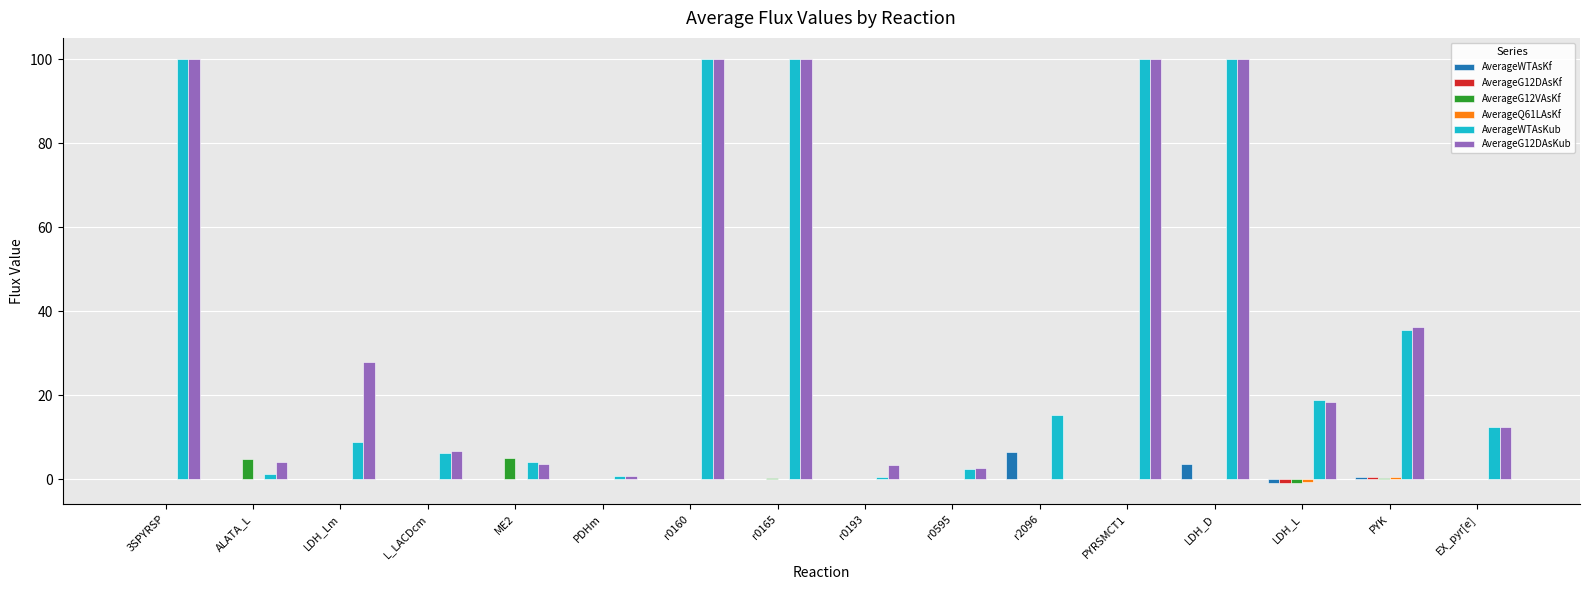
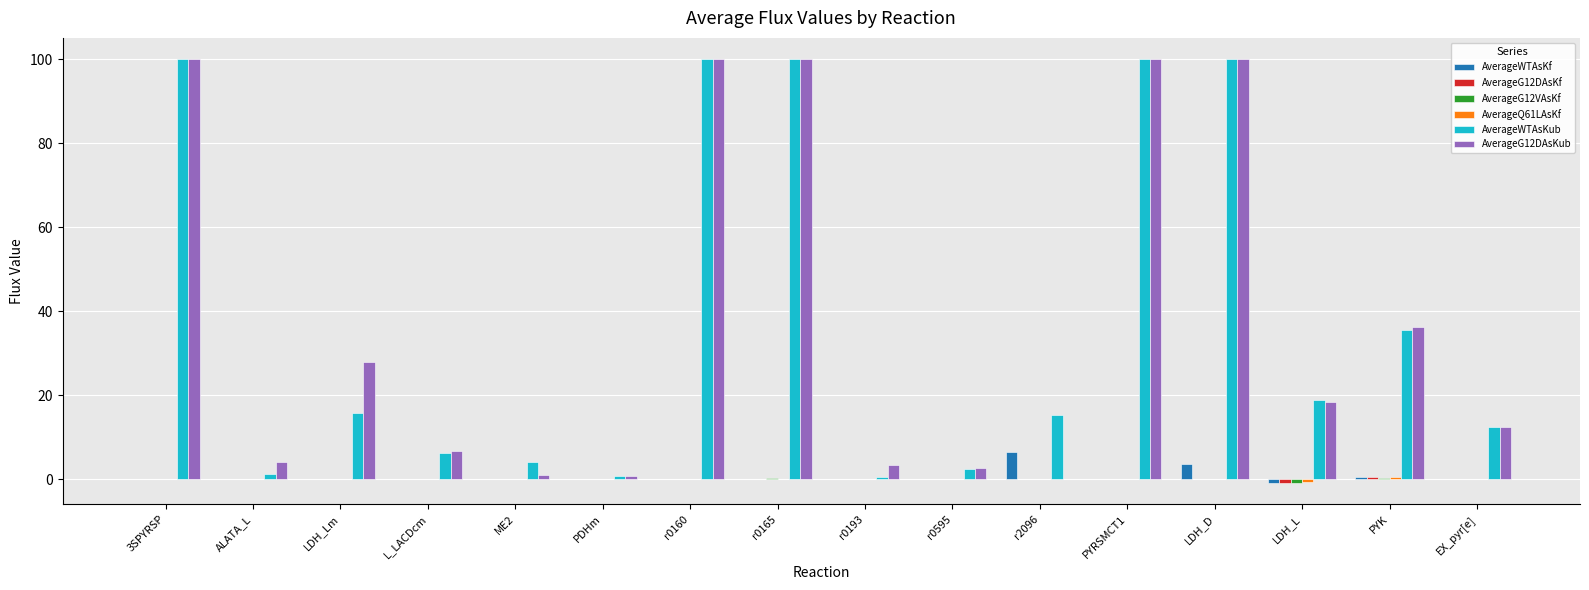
  {
    "AverageWTAsKf": {
      "r0165": 0,
      "r2096": 7,
      "PYRSMCT1": 0,
      "LDH_D": 4,
      "LDH_L": -1,
      "PYK": 1
    },
    "AverageG12DAsKf": {
      "L_LACDcm": 0,
      "r0165": 0,
      "LDH_L": -1,
      "PYK": 1
    },
    "AverageG12VAsKf": {
-     "ALATA_L": 5,
+     "ALATA_L": 0,
      "LDH_Lm": 0,
      "L_LACDcm": 0,
-     "ME2": 5,
+     "ME2": 0,
      "PDHm": 0,
      "PYRSMCT1": 0,
      "LDH_L": -1
    },
    "AverageQ61LAsKf": {
      "L_LACDcm": 0,
      "r0165": 0,
      "LDH_L": -1,
      "PYK": 1
    },
    "AverageWTAsKub": {
      "3SPYRSP": 100,
      "ALATA_L": 1,
-     "LDH_Lm": 9,
+     "LDH_Lm": 16,
      "L_LACDcm": 6,
      "ME2": 4,
      "PDHm": 1,
      "r0160": 100,
      "r0165": 100,
      "r0595": 2,
      "r2096": 15,
      "PYRSMCT1": 100,
      "LDH_D": 100,
      "LDH_L": 19,
      "PYK": 35,
      "EX_pyr[e]": 13
    },
    "AverageG12DAsKub": {
      "3SPYRSP": 100,
      "ALATA_L": 4,
      "LDH_Lm": 28,
      "L_LACDcm": 7,
-     "ME2": 4,
+     "ME2": 1,
      "PDHm": 1,
      "r0160": 100,
      "r0165": 100,
      "r0193": 4,
      "r0595": 3,
      "PYRSMCT1": 100,
      "LDH_D": 100,
      "LDH_L": 18,
      "PYK": 36,
      "EX_pyr[e]": 13
    }
  }
